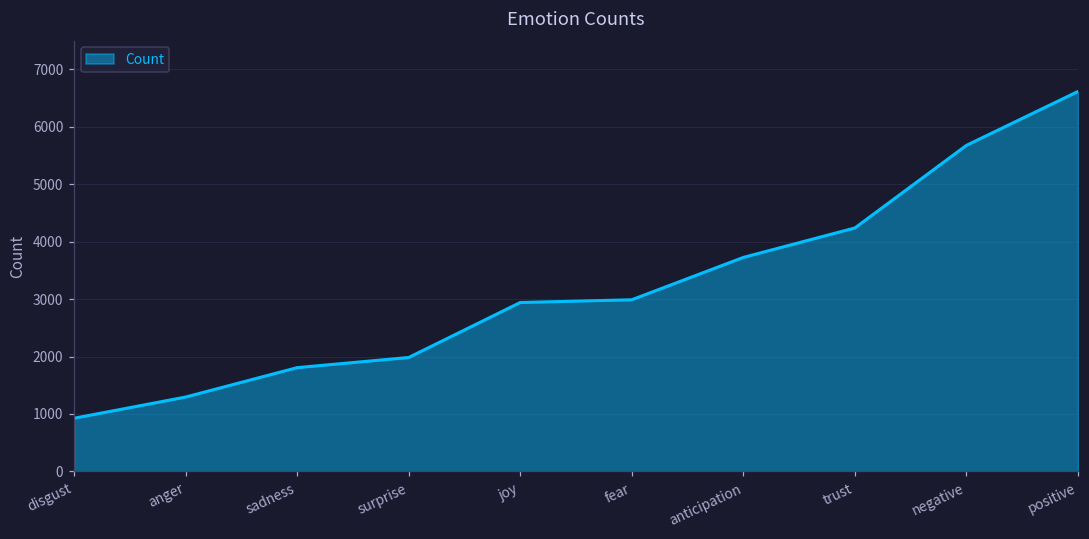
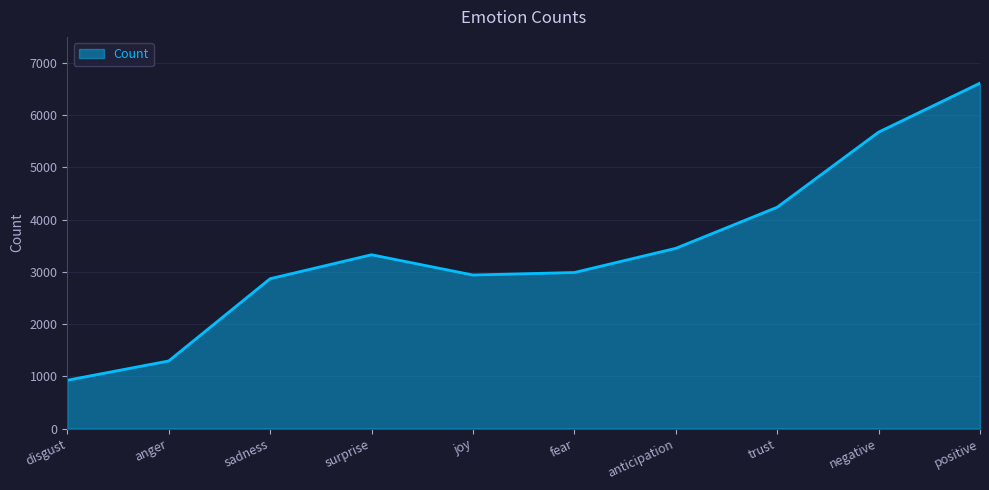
  {
    "disgust": 900,
    "anger": 1300,
-   "sadness": 1800,
-   "surprise": 2000,
+   "sadness": 2900,
+   "surprise": 3300,
    "joy": 2900,
    "fear": 3000,
-   "anticipation": 3700,
+   "anticipation": 3500,
    "trust": 4200,
    "negative": 5700,
    "positive": 6600
  }
